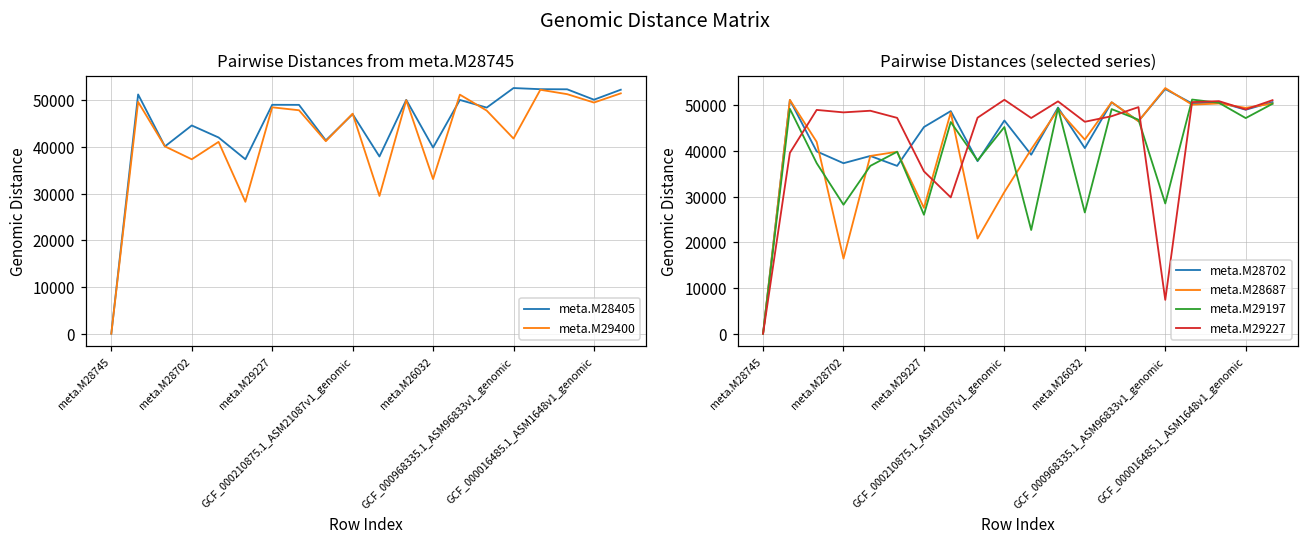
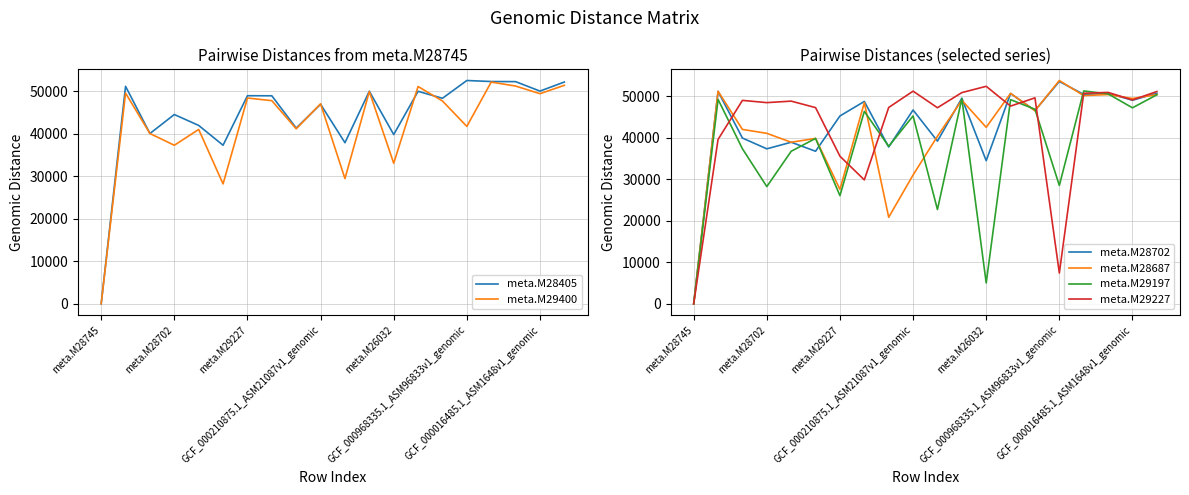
  {
    "Pairwise Distances from meta.M28745": {
      "meta.M28405": {
        "meta.M28702": 45000,
        "meta.M26032": 40000,
        "GCF_000968335.1_ASM96833v1_genomic": 53000,
        "GCF_000016485.1_ASM1648v1_genomic": 50000
      },
      "meta.M29400": {
        "meta.M28702": 37000,
        "meta.M26032": 33000,
        "GCF_000968335.1_ASM96833v1_genomic": 42000,
        "GCF_000016485.1_ASM1648v1_genomic": 49000
      }
    },
    "Pairwise Distances (selected series)": {
      "meta.M28702": {
        "meta.M28702": 37000,
        "meta.M29227": 45000,
        "GCF_000210875.1_ASM21087v1_genomic": 47000,
-       "meta.M26032": 41000
+       "meta.M26032": 34000
      },
      "meta.M28687": {
-       "meta.M28702": 16000,
+       "meta.M28702": 41000,
        "meta.M29227": 28000,
        "GCF_000210875.1_ASM21087v1_genomic": 31000,
        "meta.M26032": 43000
      },
      "meta.M29197": {
        "meta.M28702": 28000,
        "meta.M29227": 26000,
        "GCF_000210875.1_ASM21087v1_genomic": 45000,
-       "meta.M26032": 27000,
+       "meta.M26032": 5000,
        "GCF_000968335.1_ASM96833v1_genomic": 29000,
        "GCF_000016485.1_ASM1648v1_genomic": 47000
      },
      "meta.M29227": {
        "meta.M28702": 48000,
        "meta.M29227": 36000,
        "GCF_000210875.1_ASM21087v1_genomic": 51000,
-       "meta.M26032": 46000,
+       "meta.M26032": 52000,
        "GCF_000968335.1_ASM96833v1_genomic": 7000
      }
    }
  }
